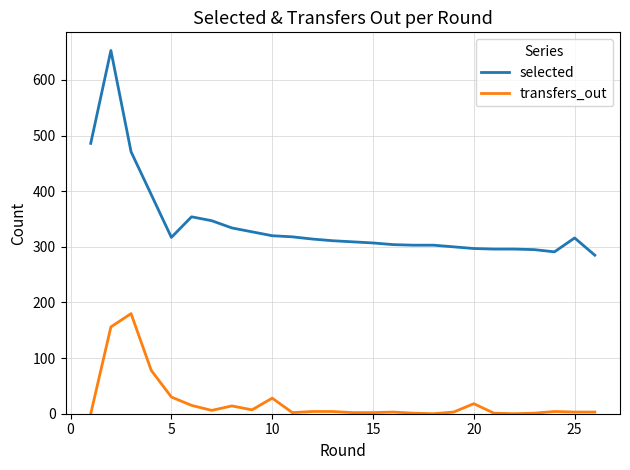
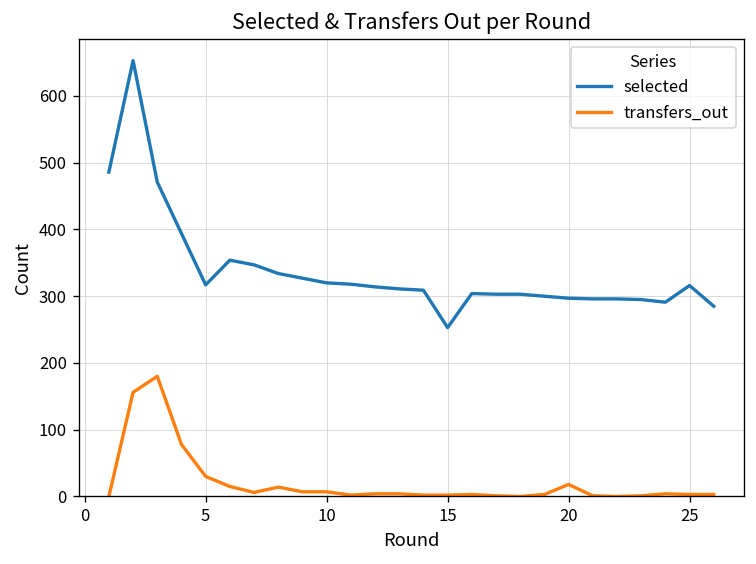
  {
    "selected": {
      "5": 320,
      "10": 320,
-     "15": 310,
+     "15": 250,
      "20": 300,
      "25": 320
    },
    "transfers_out": {
      "5": 30,
-     "10": 30,
+     "10": 10,
      "15": 0,
      "20": 20,
      "25": 0
    }
  }
